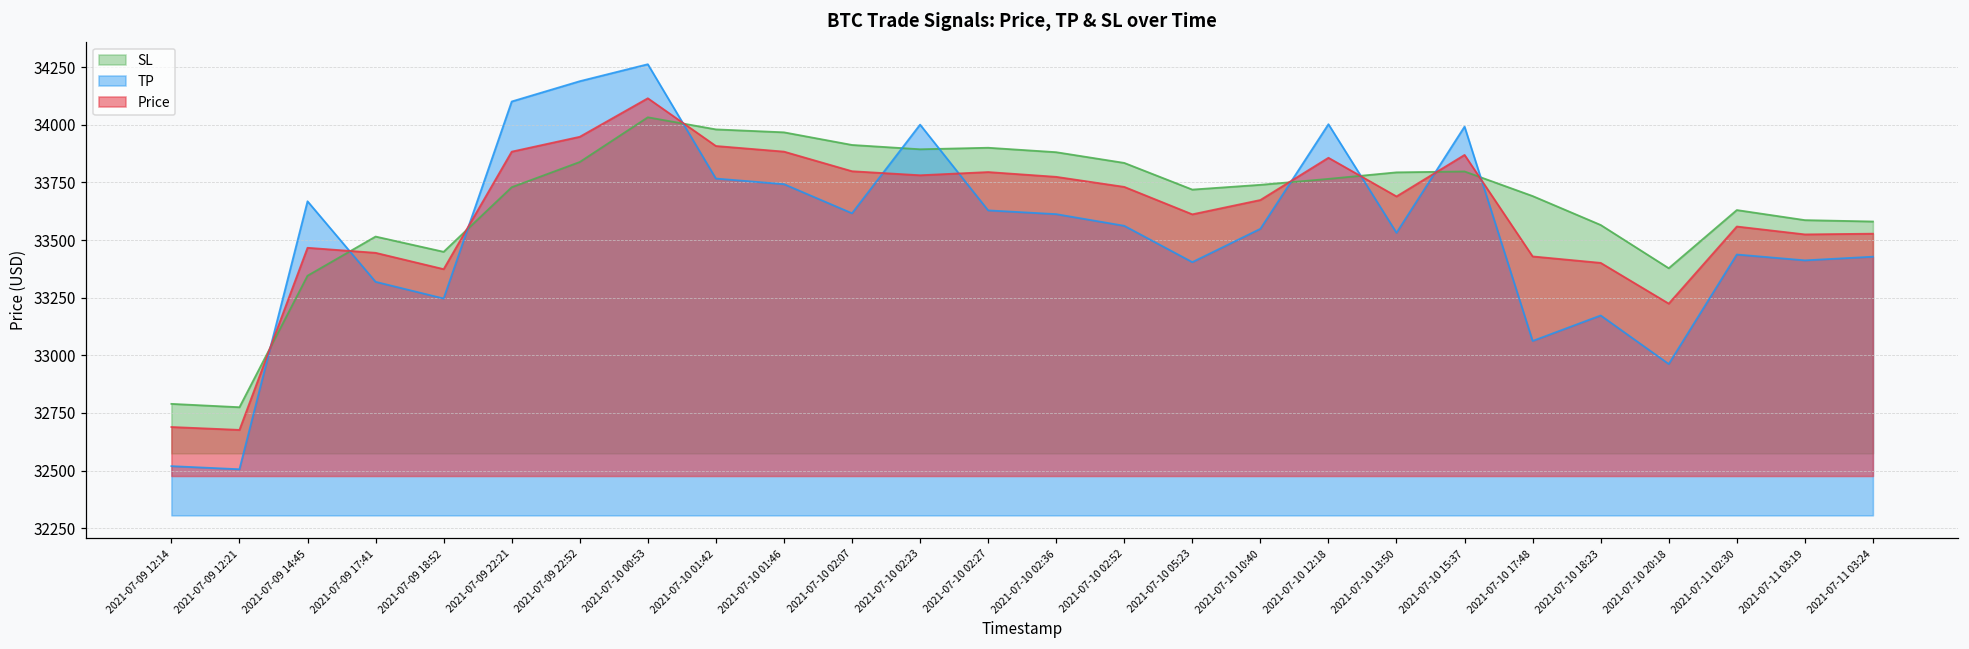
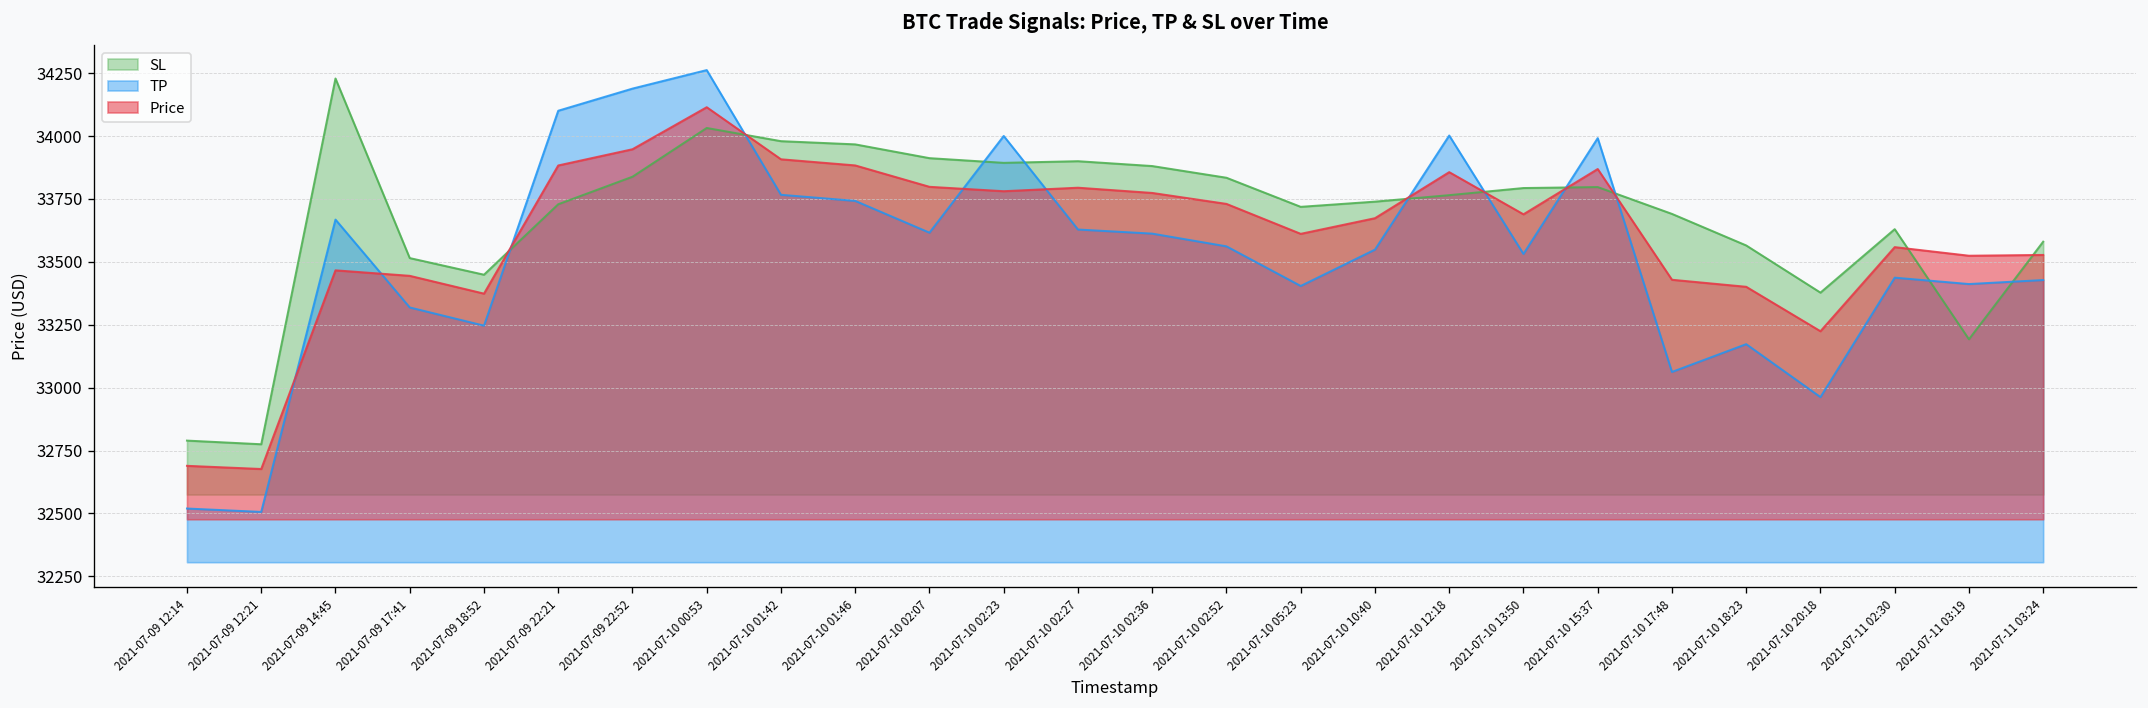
  {
    "SL": {
      "2021-07-09 12:14": 32790,
      "2021-07-09 12:21": 32780,
-     "2021-07-09 14:45": 33350,
+     "2021-07-09 14:45": 34230,
      "2021-07-09 17:41": 33520,
      "2021-07-09 18:52": 33450,
      "2021-07-09 22:21": 33730,
      "2021-07-09 22:52": 33840,
      "2021-07-10 00:53": 34030,
      "2021-07-10 01:42": 33980,
      "2021-07-10 01:46": 33970,
      "2021-07-10 02:07": 33910,
      "2021-07-10 02:23": 33890,
      "2021-07-10 02:27": 33900,
      "2021-07-10 02:36": 33880,
      "2021-07-10 02:52": 33830,
      "2021-07-10 05:23": 33720,
      "2021-07-10 10:40": 33740,
      "2021-07-10 12:18": 33770,
      "2021-07-10 13:50": 33790,
      "2021-07-10 15:37": 33800,
      "2021-07-10 17:48": 33690,
      "2021-07-10 18:23": 33570,
      "2021-07-10 20:18": 33380,
      "2021-07-11 02:30": 33630,
-     "2021-07-11 03:19": 33590,
+     "2021-07-11 03:19": 33190,
      "2021-07-11 03:24": 33580
    },
    "TP": {
      "2021-07-09 12:14": 32520,
      "2021-07-09 12:21": 32510,
      "2021-07-09 14:45": 33670,
      "2021-07-09 17:41": 33320,
      "2021-07-09 18:52": 33250,
      "2021-07-09 22:21": 34100,
      "2021-07-09 22:52": 34190,
      "2021-07-10 00:53": 34260,
      "2021-07-10 01:42": 33770,
      "2021-07-10 01:46": 33740,
      "2021-07-10 02:07": 33620,
      "2021-07-10 02:23": 34000,
      "2021-07-10 02:27": 33630,
      "2021-07-10 02:36": 33610,
      "2021-07-10 02:52": 33560,
      "2021-07-10 05:23": 33400,
      "2021-07-10 10:40": 33550,
      "2021-07-10 12:18": 34000,
      "2021-07-10 13:50": 33530,
      "2021-07-10 15:37": 33990,
      "2021-07-10 17:48": 33060,
      "2021-07-10 18:23": 33170,
      "2021-07-10 20:18": 32960,
      "2021-07-11 02:30": 33440,
      "2021-07-11 03:19": 33410,
      "2021-07-11 03:24": 33430
    },
    "Price": {
      "2021-07-09 12:14": 32690,
      "2021-07-09 12:21": 32680,
      "2021-07-09 14:45": 33470,
      "2021-07-09 17:41": 33440,
      "2021-07-09 18:52": 33370,
      "2021-07-09 22:21": 33880,
      "2021-07-09 22:52": 33950,
      "2021-07-10 00:53": 34110,
      "2021-07-10 01:42": 33910,
      "2021-07-10 01:46": 33880,
      "2021-07-10 02:07": 33800,
      "2021-07-10 02:23": 33780,
      "2021-07-10 02:27": 33790,
      "2021-07-10 02:36": 33770,
      "2021-07-10 02:52": 33730,
      "2021-07-10 05:23": 33610,
      "2021-07-10 10:40": 33670,
      "2021-07-10 12:18": 33860,
      "2021-07-10 13:50": 33690,
      "2021-07-10 15:37": 33870,
      "2021-07-10 17:48": 33430,
      "2021-07-10 18:23": 33400,
      "2021-07-10 20:18": 33220,
      "2021-07-11 02:30": 33560,
      "2021-07-11 03:19": 33520,
      "2021-07-11 03:24": 33530
    }
  }
